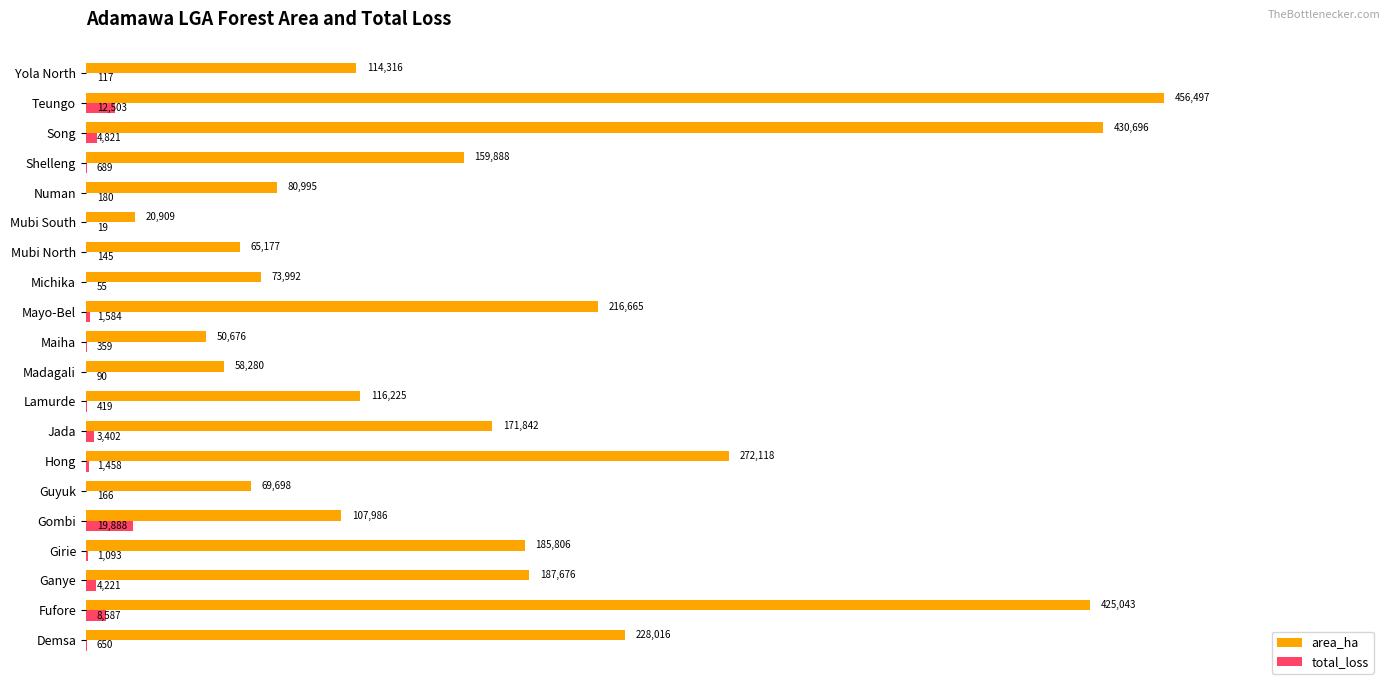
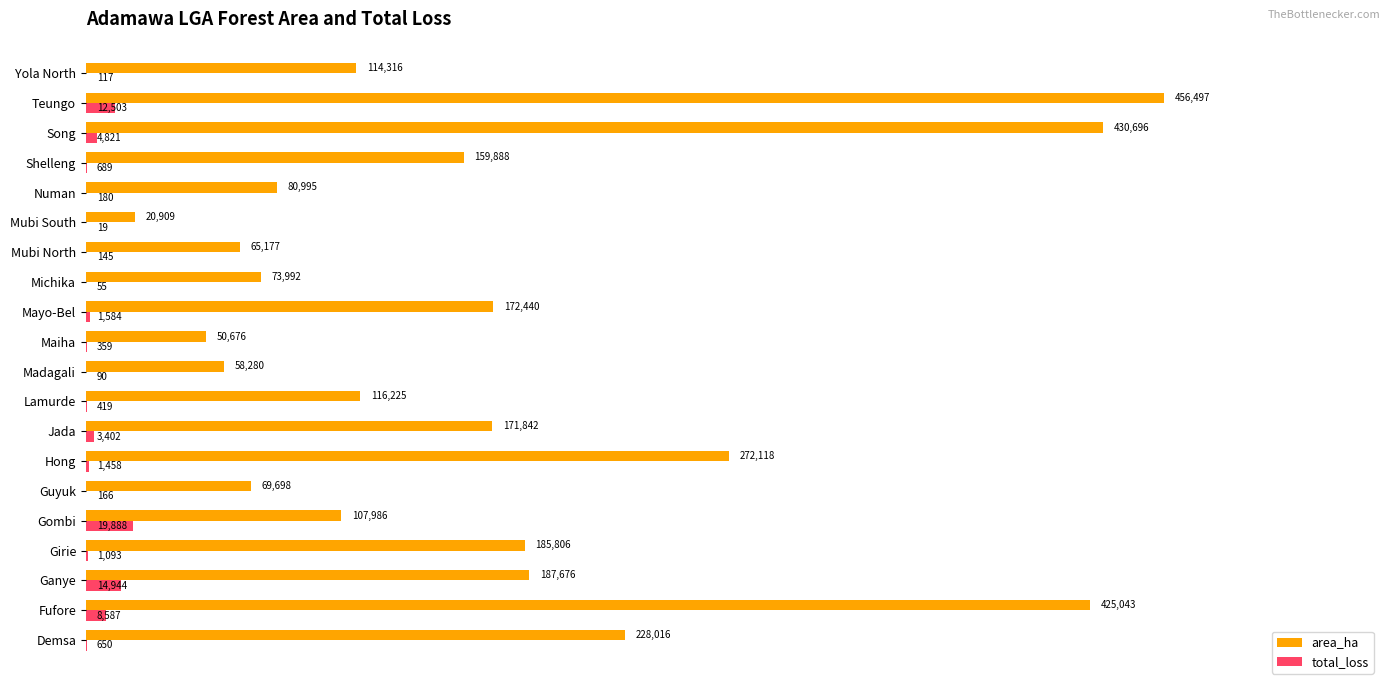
  {
    "area_ha": {
      "Yola North": "114,316",
      "Teungo": "456,497",
      "Song": "430,696",
      "Shelleng": "159,888",
      "Numan": "80,995",
      "Mubi South": "20,909",
      "Mubi North": "65,177",
      "Michika": "73,992",
-     "Mayo-Bel": "216,665",
+     "Mayo-Bel": "172,440",
      "Maiha": "50,676",
      "Madagali": "58,280",
      "Lamurde": "116,225",
      "Jada": "171,842",
      "Hong": "272,118",
      "Guyuk": "69,698",
      "Gombi": "107,986",
      "Girie": "185,806",
      "Ganye": "187,676",
      "Fufore": "425,043",
      "Demsa": "228,016"
    },
    "total_loss": {
      "Yola North": "117",
      "Teungo": "12,503",
      "Song": "4,821",
      "Shelleng": "689",
      "Numan": "180",
      "Mubi South": "19",
      "Mubi North": "145",
      "Michika": "55",
      "Mayo-Bel": "1,584",
      "Maiha": "359",
      "Madagali": "90",
      "Lamurde": "419",
      "Jada": "3,402",
      "Hong": "1,458",
      "Guyuk": "166",
      "Gombi": "19,888",
      "Girie": "1,093",
-     "Ganye": "4,221",
+     "Ganye": "14,944",
      "Fufore": "8,587",
      "Demsa": "650"
    }
  }
